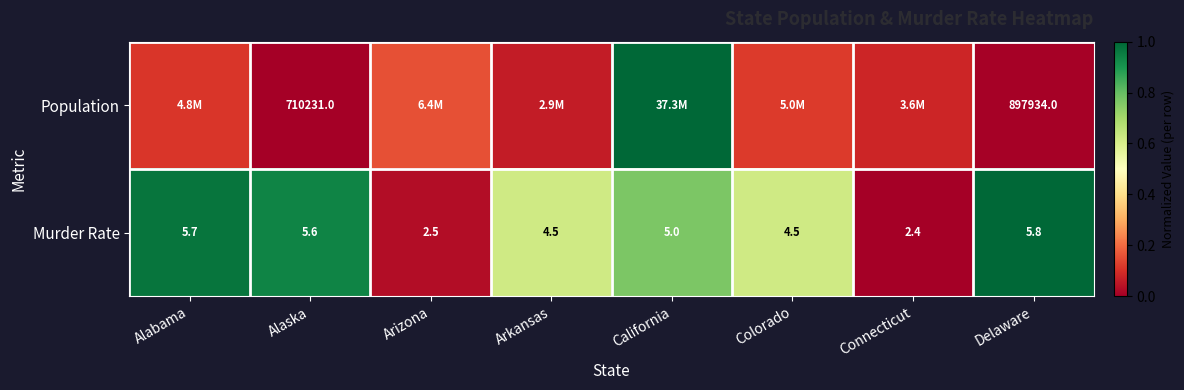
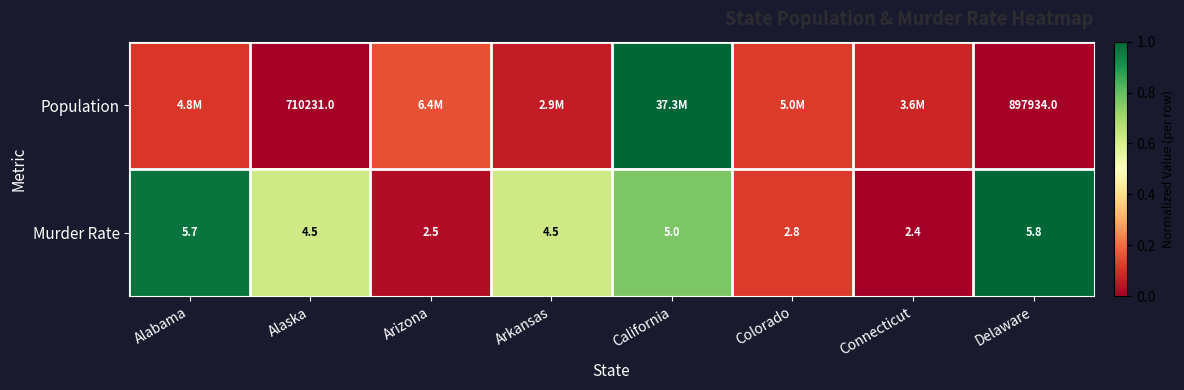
  {
    "Population": {
      "Alabama": "4.8M",
      "Alaska": "710231.0",
      "Arizona": "6.4M",
      "Arkansas": "2.9M",
      "California": "37.3M",
      "Colorado": "5.0M",
      "Connecticut": "3.6M",
      "Delaware": "897934.0"
    },
    "Murder Rate": {
      "Alabama": "5.7",
-     "Alaska": "5.6",
+     "Alaska": "4.5",
      "Arizona": "2.5",
      "Arkansas": "4.5",
      "California": "5.0",
-     "Colorado": "4.5",
+     "Colorado": "2.8",
      "Connecticut": "2.4",
      "Delaware": "5.8"
    }
  }
